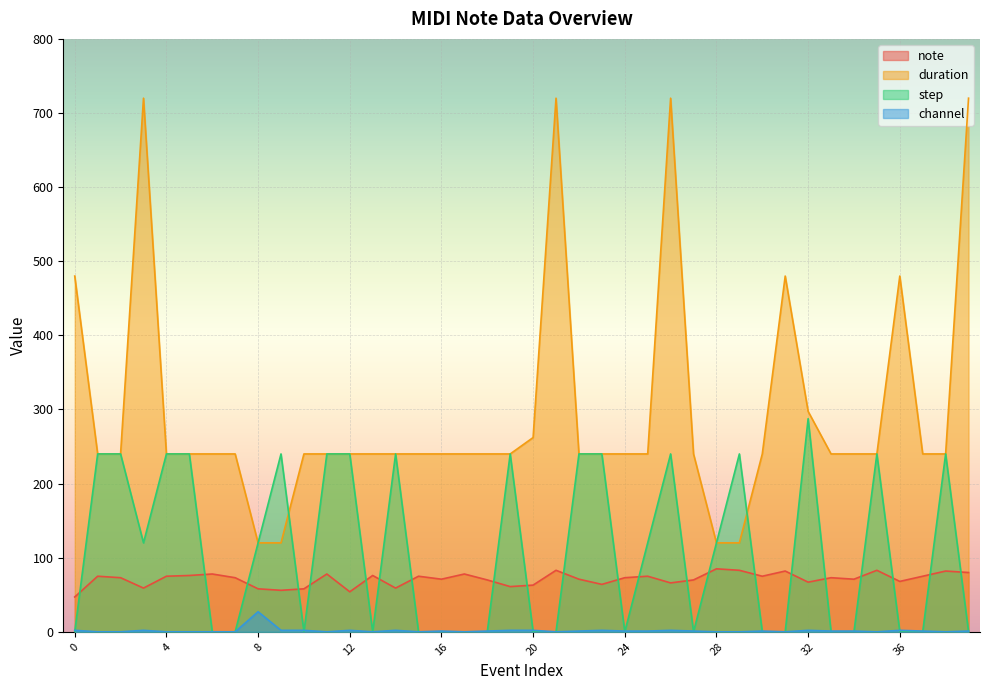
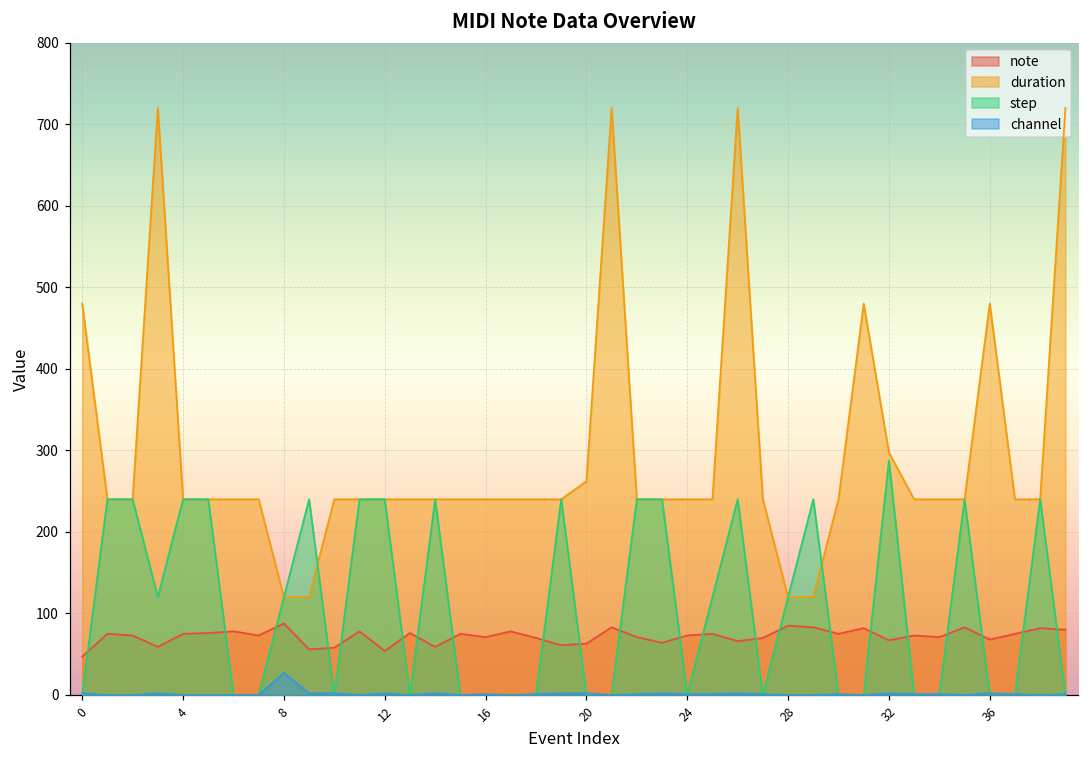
  {
    "note": {
      "0": 50,
      "4": 80,
-     "8": 60,
+     "8": 90,
      "12": 50,
      "16": 70,
      "20": 60,
      "24": 70,
      "28": 90,
      "32": 70,
      "36": 70
    },
    "duration": {
      "0": 480,
      "16": 240,
      "20": 260,
      "24": 240,
      "32": 300,
      "36": 480
    },
    "step": {
      "32": 290
    },
    "channel": {
      "4": 0,
      "8": 30,
      "12": 0,
      "28": 0,
      "32": 0
    }
  }
